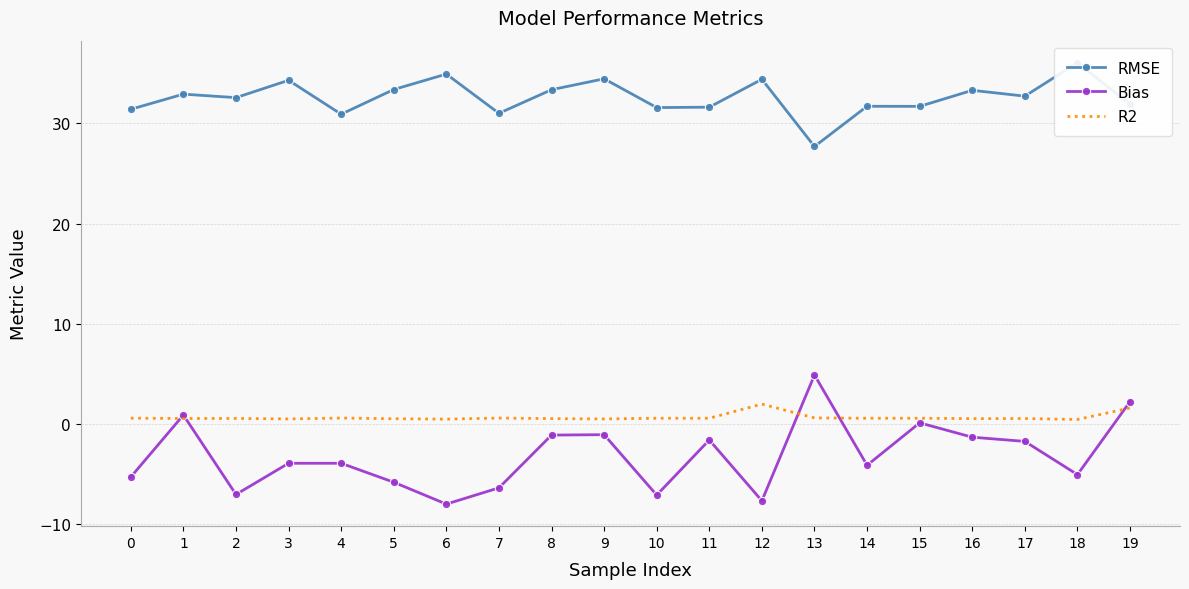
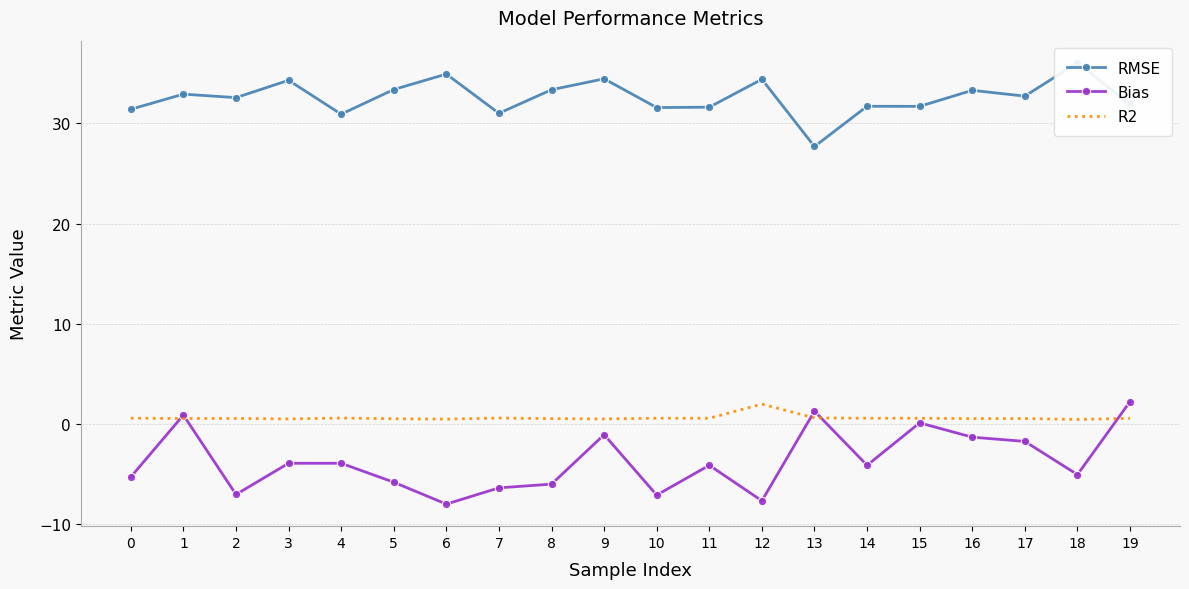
  {
    "RMSE": {
      "0": 31.4,
      "1": 32.9,
      "2": 32.6,
      "3": 34.3,
      "4": 30.9,
      "5": 33.4,
      "6": 34.9,
      "7": 31.0,
      "8": 33.3,
      "9": 34.4,
      "10": 31.6,
      "11": 31.6,
      "12": 34.4,
      "13": 27.7,
      "14": 31.7,
      "15": 31.7,
      "16": 33.3,
      "17": 32.7
    },
    "Bias": {
      "0": -5.3,
      "1": 0.9,
      "2": -7.0,
      "3": -3.9,
      "4": -3.9,
      "5": -5.8,
      "6": -8.0,
      "7": -6.4,
-     "8": -1.1,
+     "8": -6.0,
      "9": -1.1,
      "10": -7.1,
-     "11": -1.6,
+     "11": -4.1,
      "12": -7.6,
-     "13": 4.9,
+     "13": 1.3,
      "14": -4.1,
      "15": 0.1,
      "16": -1.3,
      "17": -1.7,
      "18": -5.0,
      "19": 2.3
    },
    "R2": {
      "0": 0.6,
      "1": 0.6,
      "2": 0.6,
      "3": 0.5,
      "4": 0.6,
      "5": 0.5,
      "6": 0.5,
      "7": 0.6,
      "8": 0.6,
      "9": 0.5,
      "10": 0.6,
      "11": 0.6,
      "12": 2.0,
      "13": 0.6,
      "14": 0.6,
      "15": 0.6,
      "16": 0.6,
      "17": 0.6,
      "18": 0.5,
-     "19": 1.6
+     "19": 0.6
    }
  }
